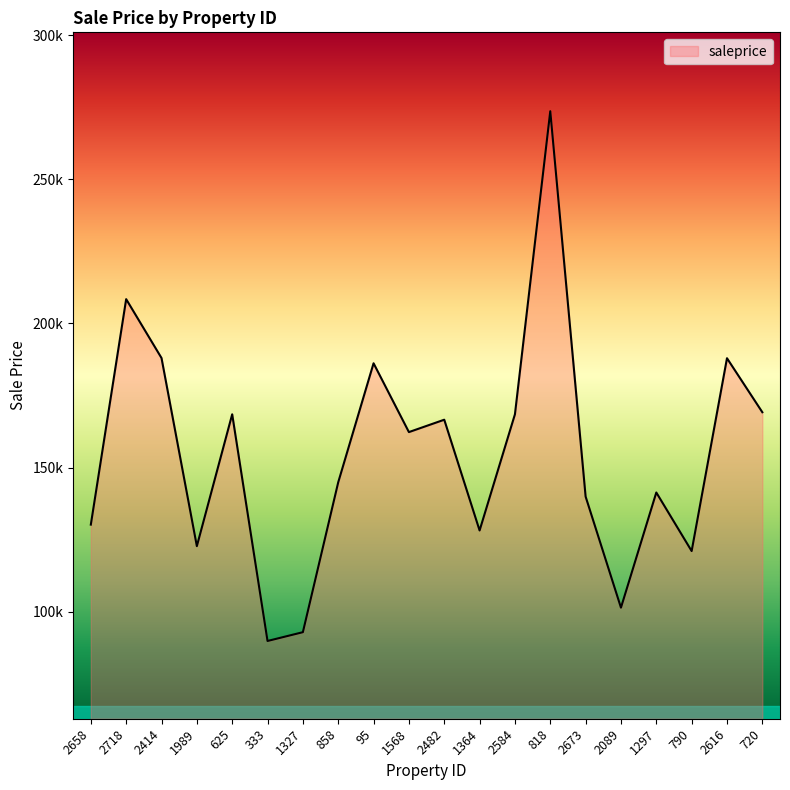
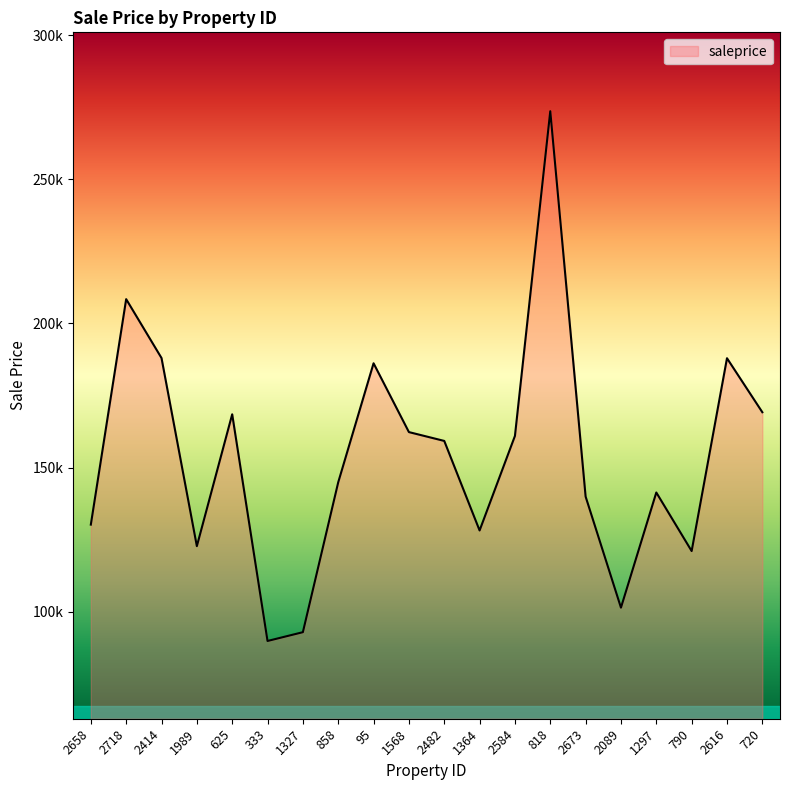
  {
    "2658": 130000,
    "2718": 208000,
    "2414": 188000,
    "1989": 123000,
    "625": 168000,
    "333": 90000,
    "1327": 93000,
    "858": 145000,
    "95": 186000,
    "1568": 162000,
-   "2482": 167000,
+   "2482": 159000,
    "1364": 128000,
-   "2584": 168000,
+   "2584": 161000,
    "818": 274000,
    "2673": 140000,
    "2089": 101000,
    "1297": 141000,
    "790": 121000,
    "2616": 188000,
    "720": 169000
  }
